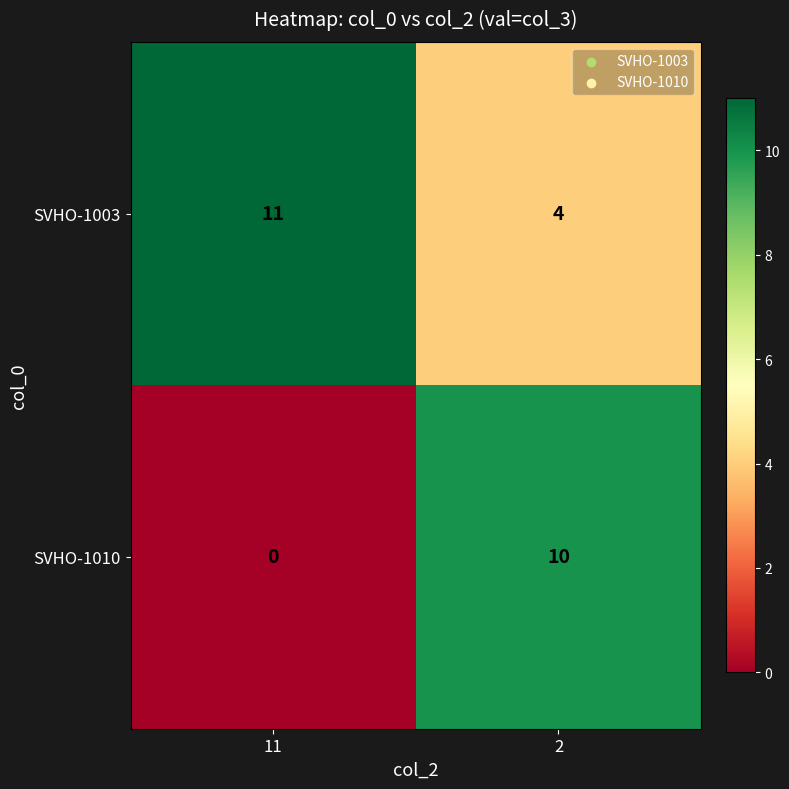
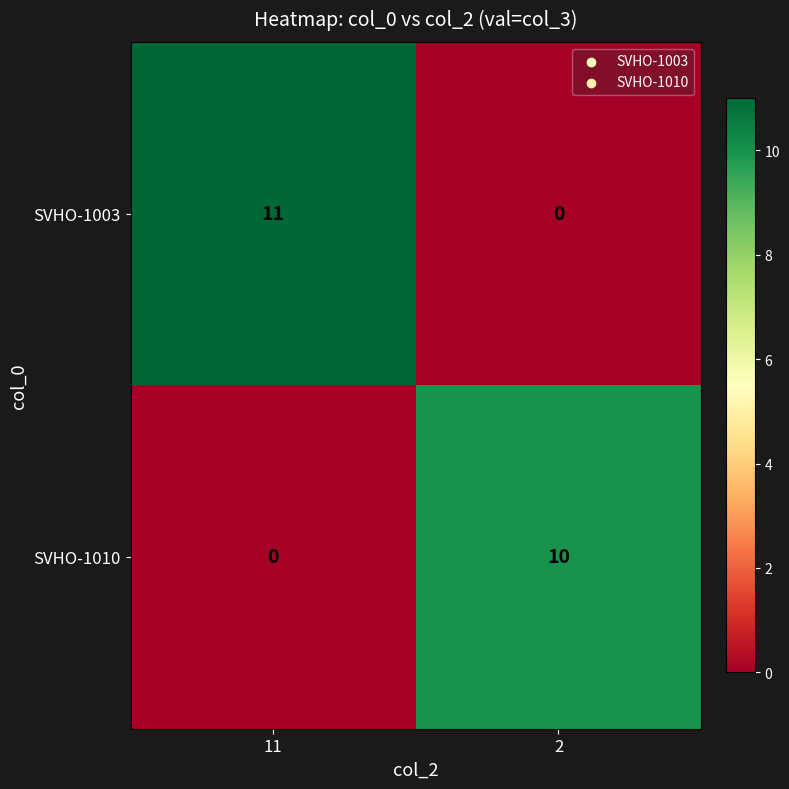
  {
    "SVHO-1003": {
      "11": 11,
-     "2": 4
+     "2": 0
    },
    "SVHO-1010": {
      "11": 0,
      "2": 10
    }
  }
